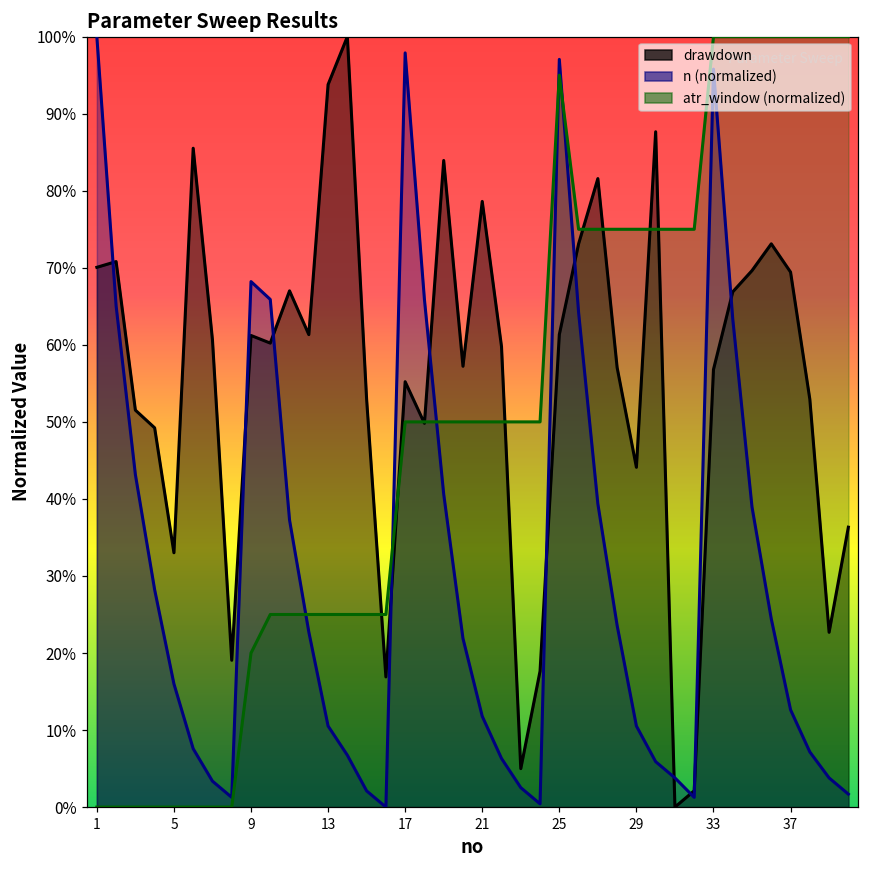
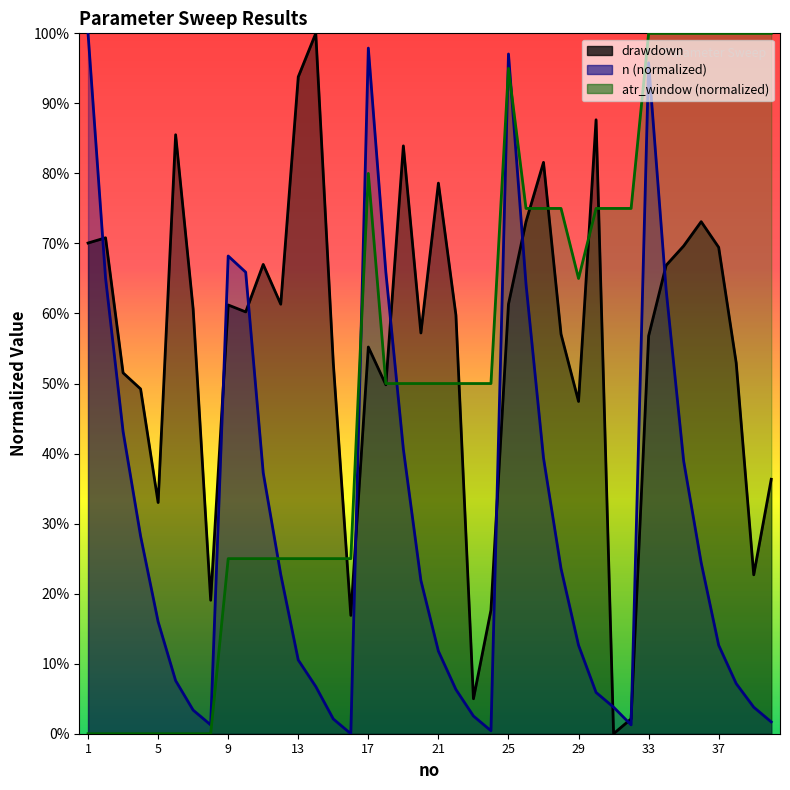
  {
    "drawdown": {
      "1": "70%",
      "5": "33%",
      "9": "61%",
      "13": "94%",
      "17": "55%",
      "21": "79%",
      "25": "61%",
-     "29": "44%",
+     "29": "47%",
      "33": "57%",
      "37": "69%"
    },
    "n (normalized)": {
      "1": "100%",
      "5": "16%",
      "9": "68%",
      "13": "11%",
      "17": "98%",
      "21": "12%",
      "25": "97%",
-     "29": "11%",
+     "29": "13%",
      "37": "13%"
    },
    "atr_window (normalized)": {
      "1": "0%",
      "5": "0%",
-     "9": "20%",
+     "9": "25%",
      "13": "25%",
-     "17": "50%",
+     "17": "80%",
      "21": "50%",
      "25": "95%",
-     "29": "75%",
+     "29": "65%",
      "33": "100%",
      "37": "100%"
    }
  }
